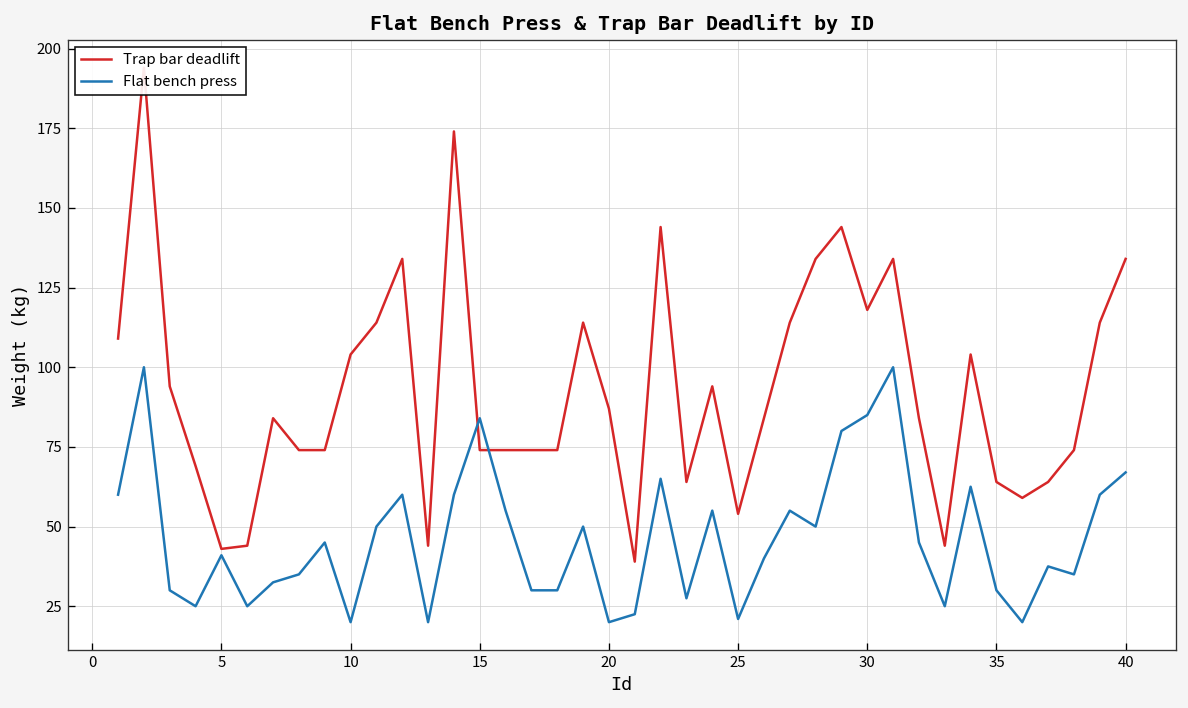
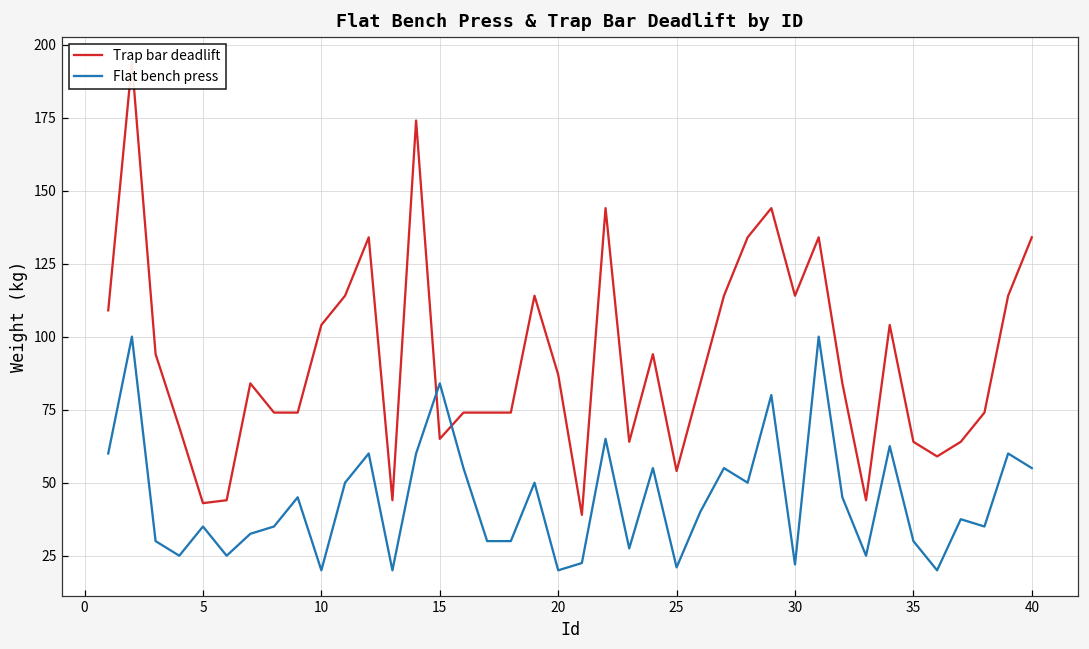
  {
    "Trap bar deadlift": {
      "5": 43,
      "10": 104,
-     "15": 74,
+     "15": 65,
      "20": 87,
      "25": 54,
-     "30": 118,
+     "30": 114,
      "35": 64,
      "40": 134
    },
    "Flat bench press": {
-     "5": 41,
+     "5": 35,
      "10": 20,
      "15": 84,
      "20": 20,
      "25": 21,
-     "30": 85,
+     "30": 22,
      "35": 30,
-     "40": 67
+     "40": 55
    }
  }
